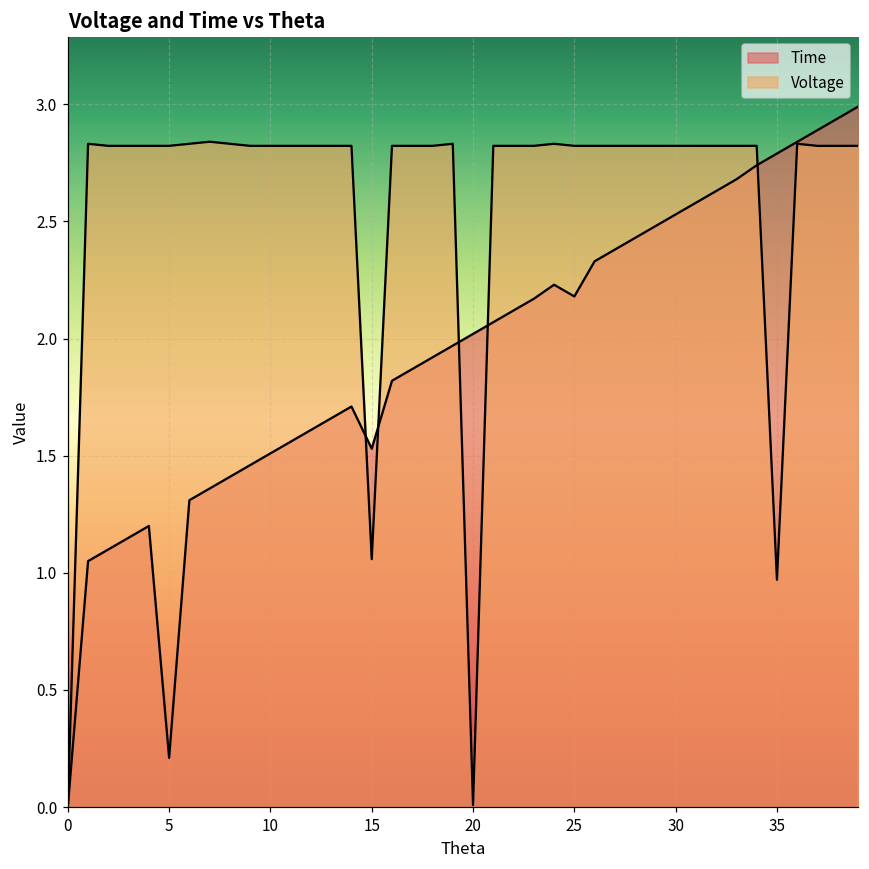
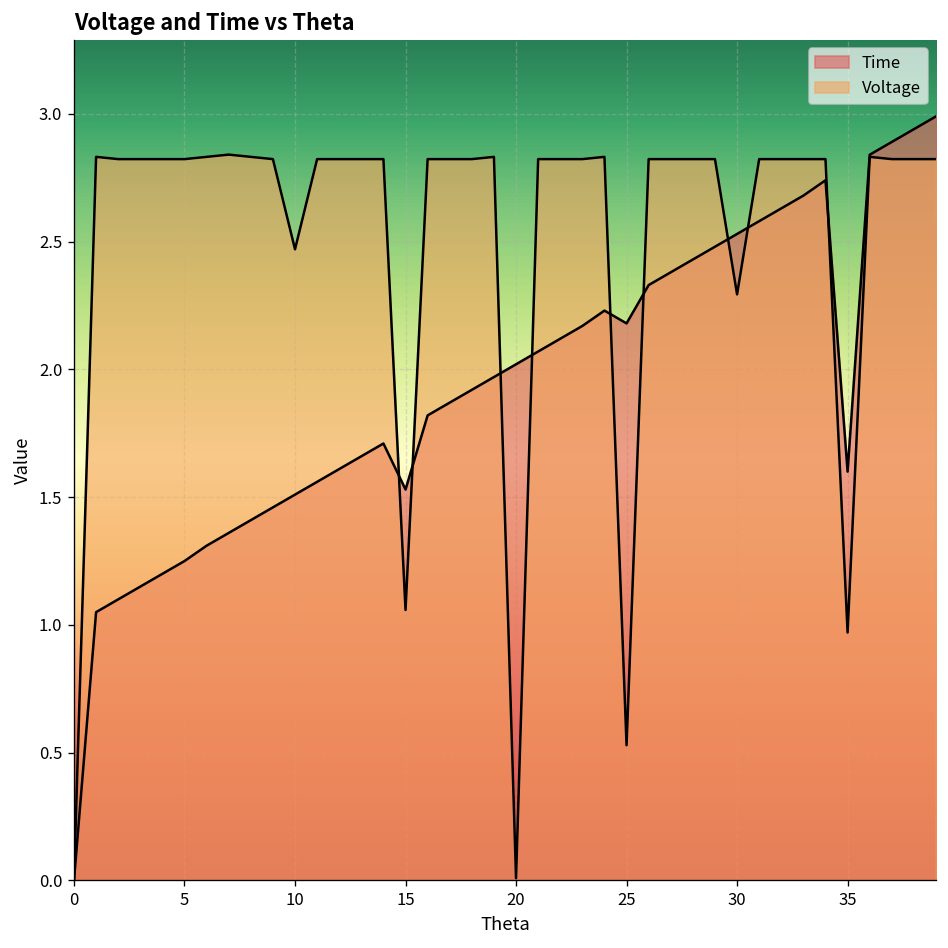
  {
    "Time": {
-     "5": 0.21,
+     "5": 1.25,
      "10": 1.51,
      "15": 1.53,
      "20": 2.02,
      "25": 2.18,
      "30": 2.53,
-     "35": 2.79
+     "35": 1.60
    },
    "Voltage": {
      "5": 2.82,
-     "10": 2.82,
+     "10": 2.47,
      "15": 1.06,
      "20": 0.01,
-     "25": 2.82,
-     "30": 2.82,
+     "25": 0.53,
+     "30": 2.29,
      "35": 0.97
    }
  }
